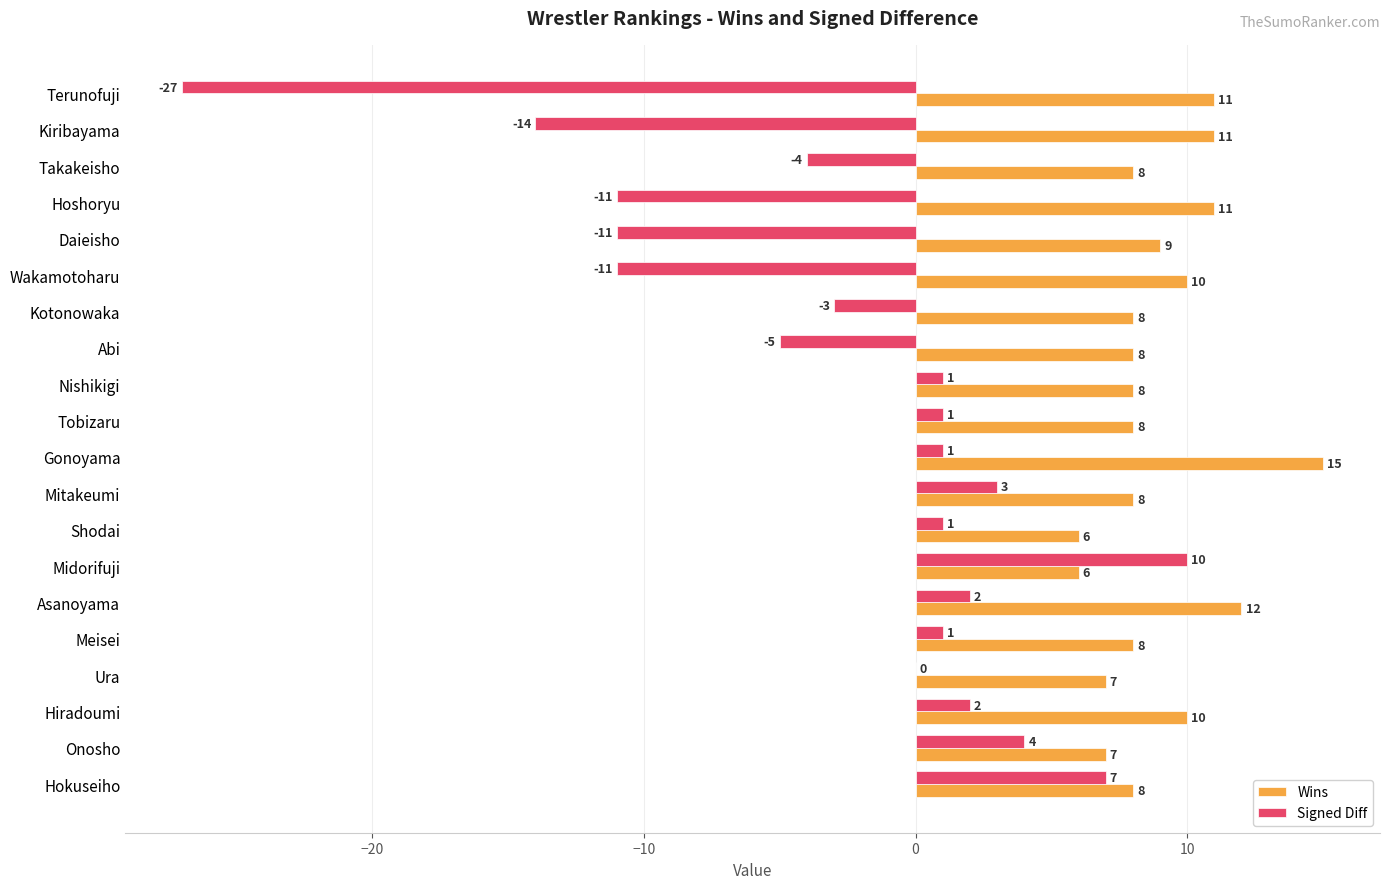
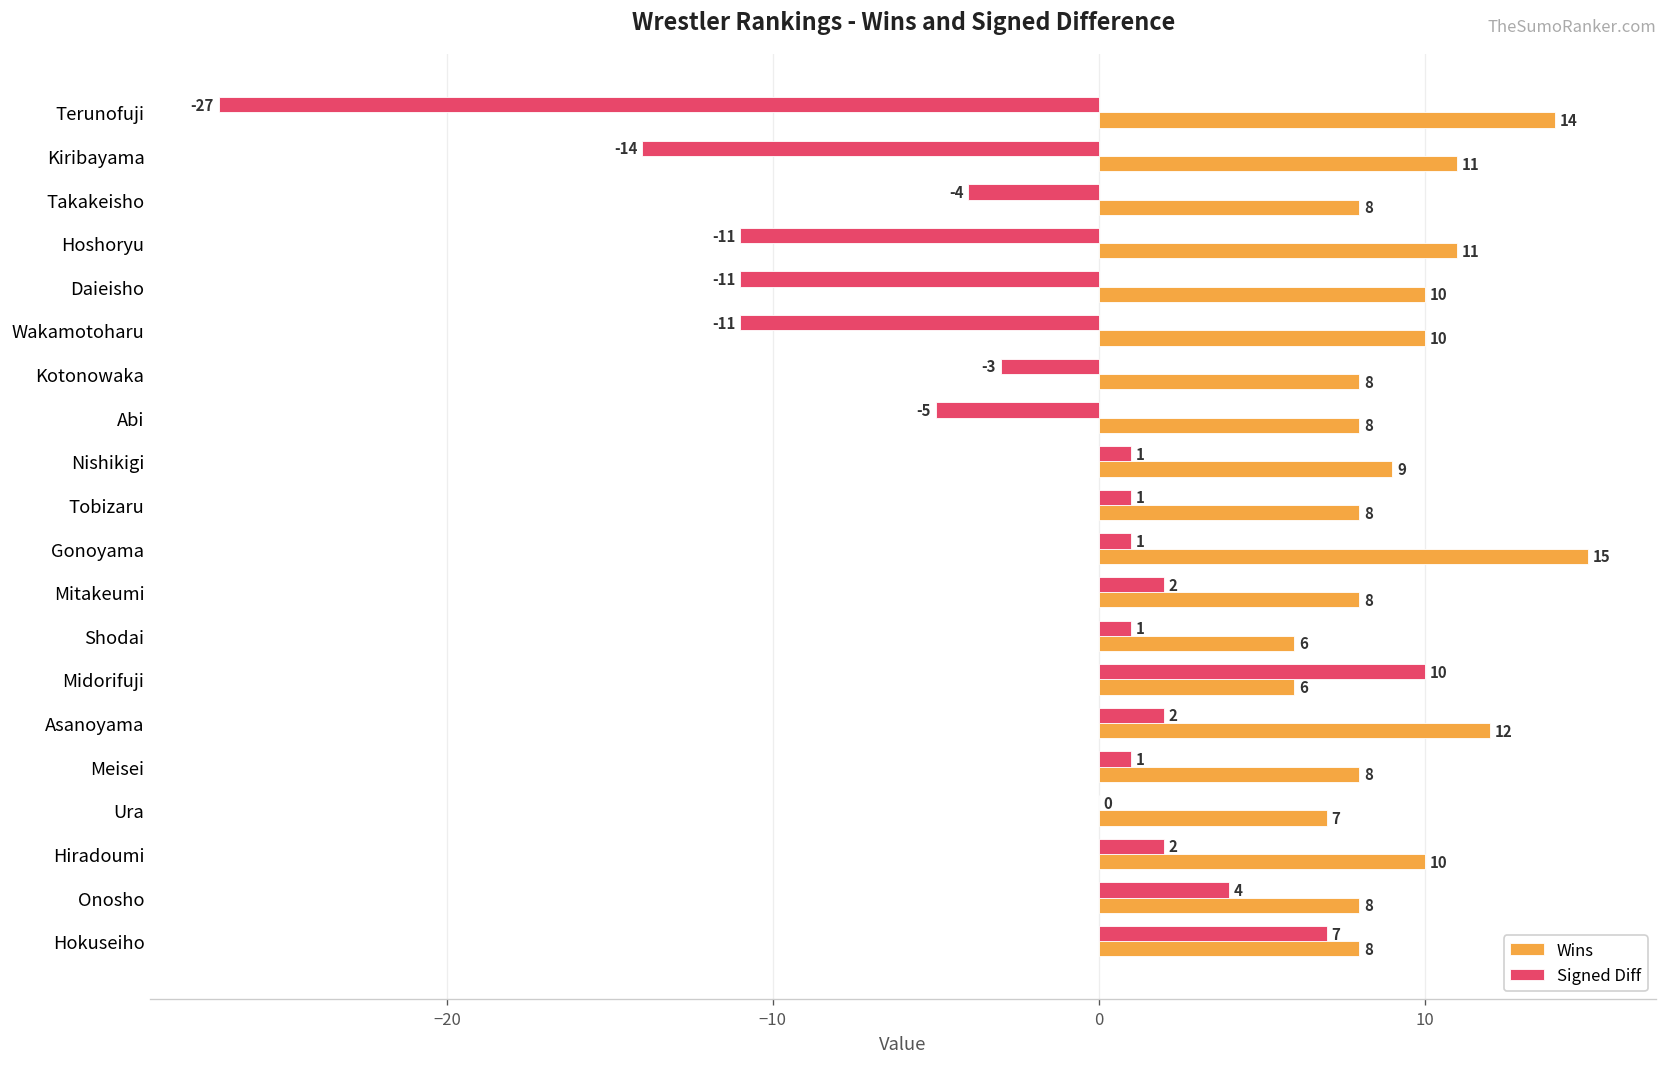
  {
    "Wins": {
-     "Terunofuji": 11,
+     "Terunofuji": 14,
      "Kiribayama": 11,
      "Takakeisho": 8,
      "Hoshoryu": 11,
-     "Daieisho": 9,
+     "Daieisho": 10,
      "Wakamotoharu": 10,
      "Kotonowaka": 8,
      "Abi": 8,
-     "Nishikigi": 8,
+     "Nishikigi": 9,
      "Tobizaru": 8,
      "Gonoyama": 15,
      "Mitakeumi": 8,
      "Shodai": 6,
      "Midorifuji": 6,
      "Asanoyama": 12,
      "Meisei": 8,
      "Ura": 7,
      "Hiradoumi": 10,
-     "Onosho": 7,
+     "Onosho": 8,
      "Hokuseiho": 8
    },
    "Signed Diff": {
      "Terunofuji": -27,
      "Kiribayama": -14,
      "Takakeisho": -4,
      "Hoshoryu": -11,
      "Daieisho": -11,
      "Wakamotoharu": -11,
      "Kotonowaka": -3,
      "Abi": -5,
      "Nishikigi": 1,
      "Tobizaru": 1,
      "Gonoyama": 1,
-     "Mitakeumi": 3,
+     "Mitakeumi": 2,
      "Shodai": 1,
      "Midorifuji": 10,
      "Asanoyama": 2,
      "Meisei": 1,
      "Ura": 0,
      "Hiradoumi": 2,
      "Onosho": 4,
      "Hokuseiho": 7
    }
  }
